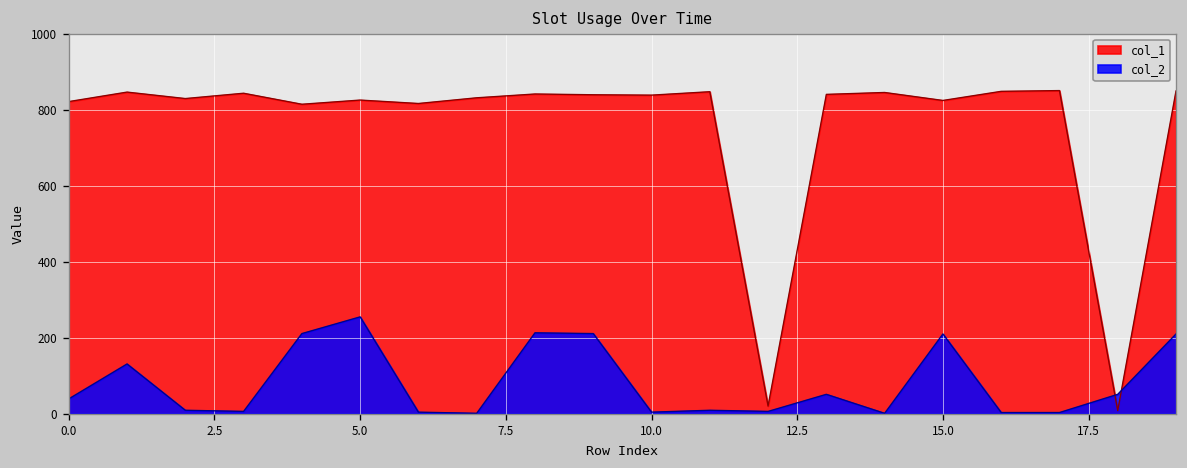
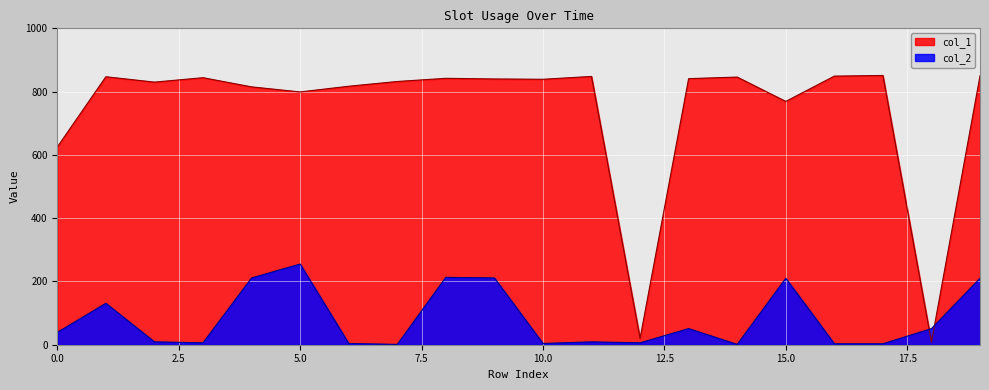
  {
    "col_1": {
-     "0.0": 820,
-     "5.0": 830,
+     "0.0": 630,
+     "5.0": 800,
      "10.0": 840,
-     "15.0": 830
+     "15.0": 770
    },
    "col_2": {
      "0.0": 40,
      "5.0": 260,
      "10.0": 0,
      "15.0": 210
    }
  }
